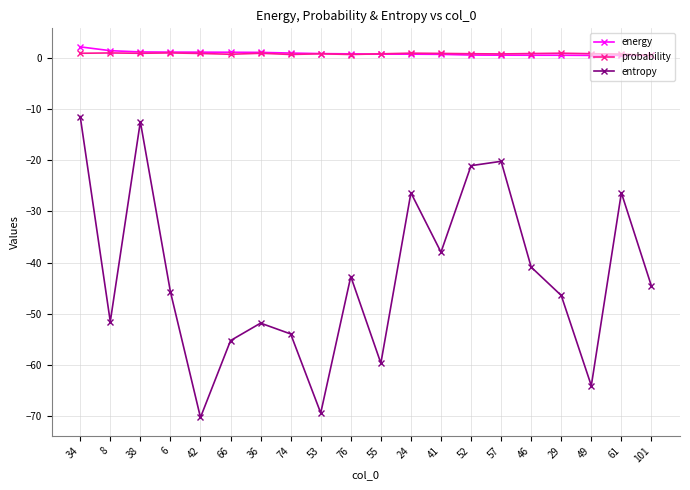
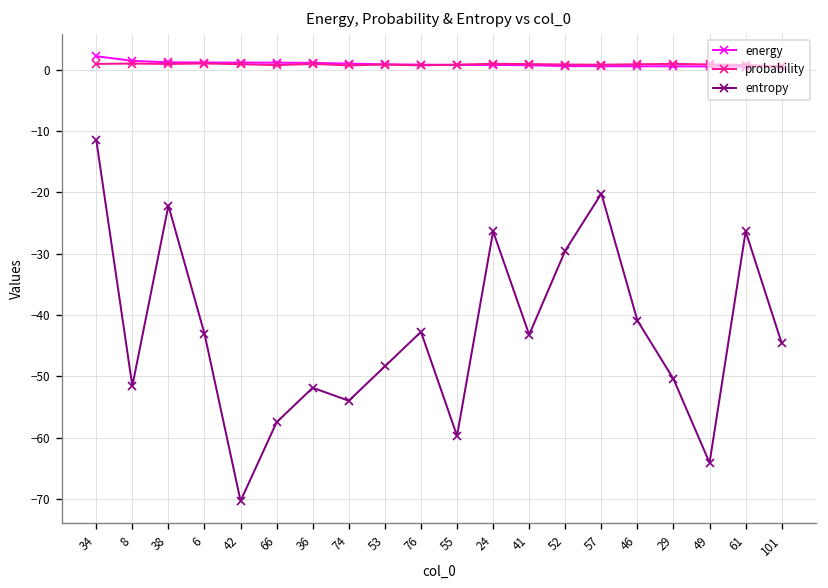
  {
    "energy": {
      "34": 2
    },
    "probability": {
      "34": 1
    },
    "entropy": {
      "34": -11,
      "8": -52,
-     "38": -12,
-     "6": -46,
+     "38": -22,
+     "6": -43,
      "42": -70,
-     "66": -55,
+     "66": -57,
      "36": -52,
      "74": -54,
-     "53": -69,
+     "53": -48,
      "76": -43,
      "55": -60,
      "24": -26,
-     "41": -38,
-     "52": -21,
+     "41": -43,
+     "52": -30,
      "57": -20,
      "46": -41,
-     "29": -46,
+     "29": -50,
      "49": -64,
      "61": -26,
      "101": -45
    }
  }
